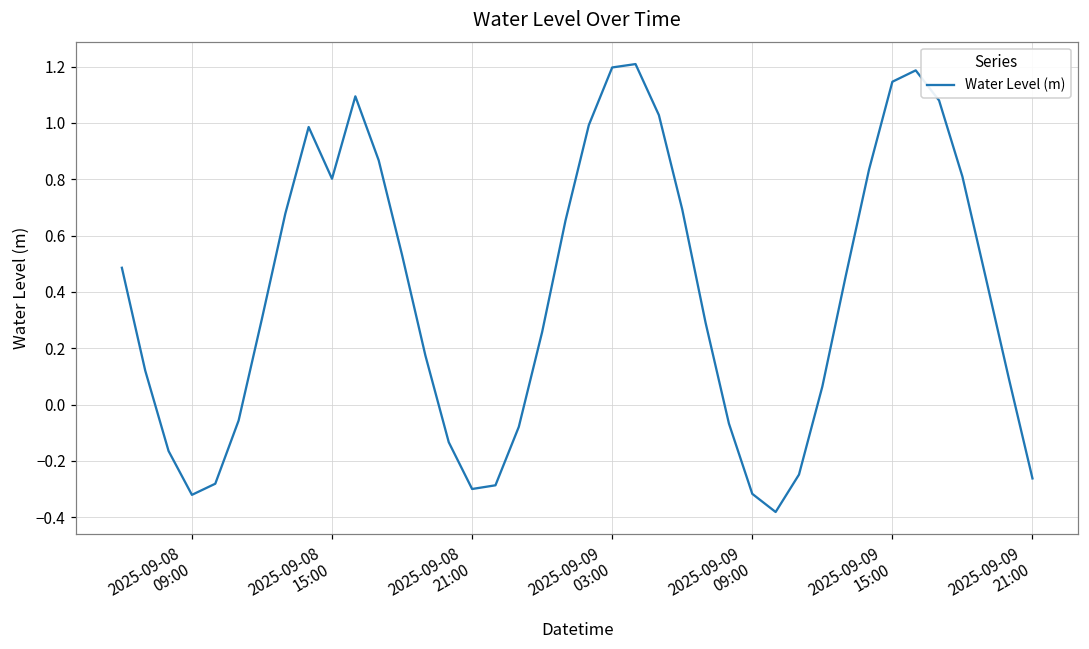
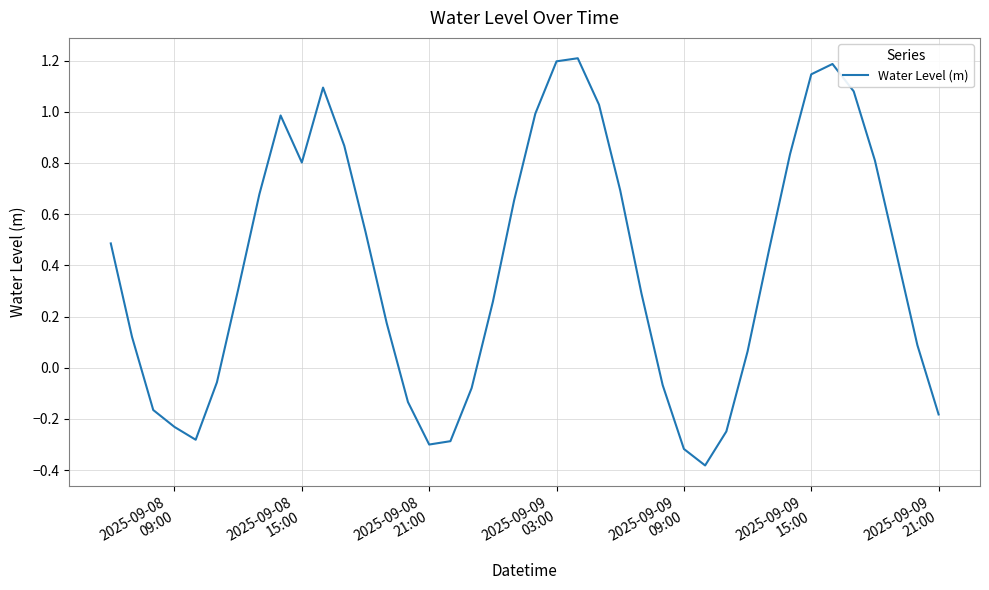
  {
-   "2025-09-08 09:00": -0.32,
+   "2025-09-08 09:00": -0.23,
    "2025-09-08 15:00": 0.80,
    "2025-09-08 21:00": -0.30,
    "2025-09-09 03:00": 1.20,
    "2025-09-09 09:00": -0.32,
    "2025-09-09 15:00": 1.15,
-   "2025-09-09 21:00": -0.26
+   "2025-09-09 21:00": -0.18
  }
